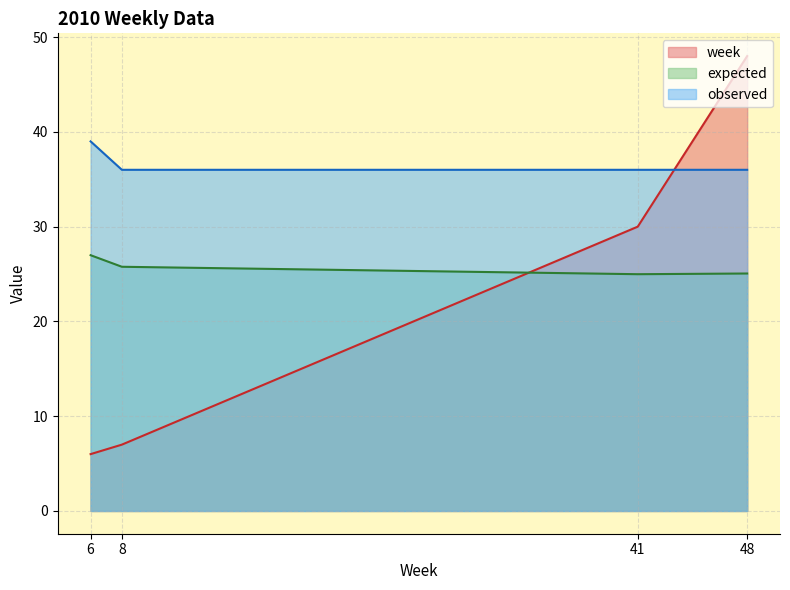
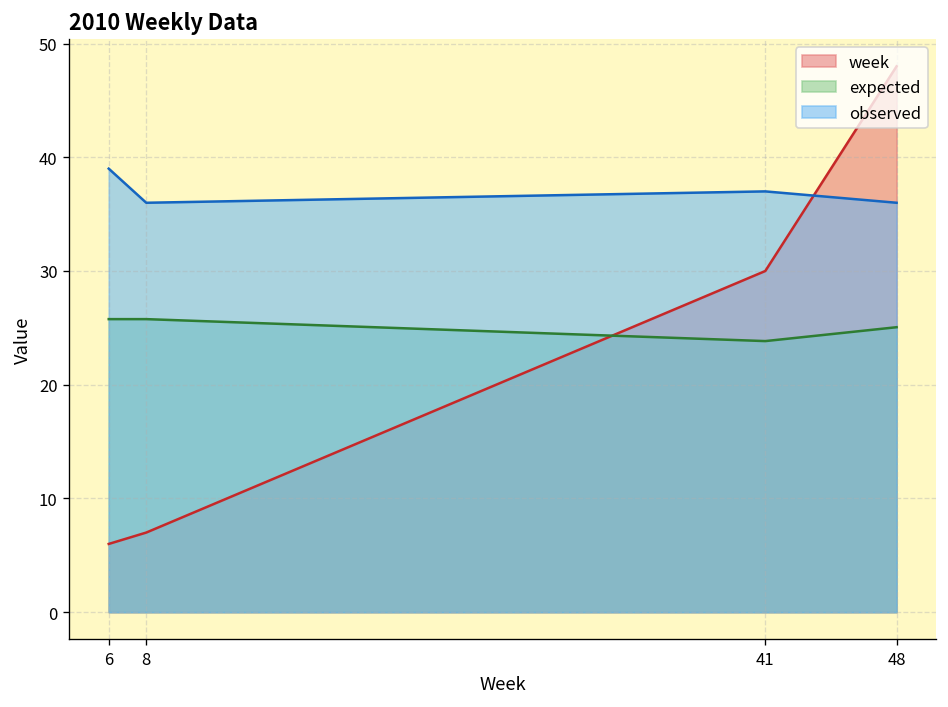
  {
    "week": {
      "6": 6,
      "8": 7,
      "41": 30
    },
    "expected": {
-     "6": 27,
+     "6": 26,
      "8": 26,
-     "41": 25,
+     "41": 24,
      "48": 25
    },
    "observed": {
      "6": 39,
      "8": 36,
-     "41": 36,
+     "41": 37,
      "48": 36
    }
  }
